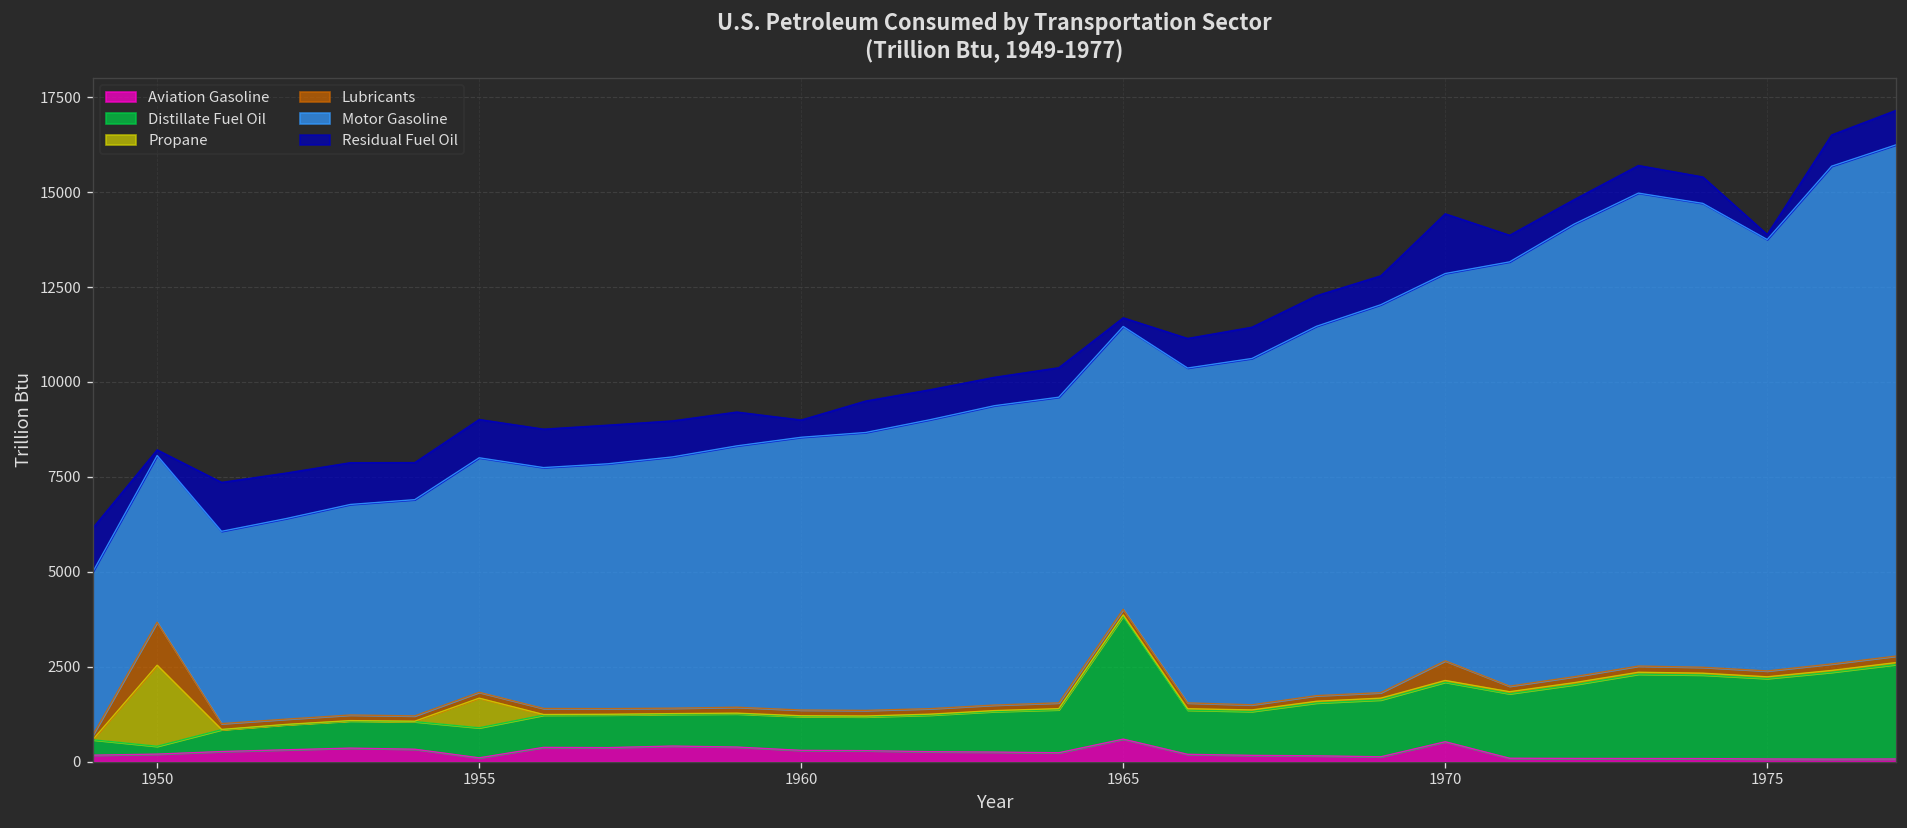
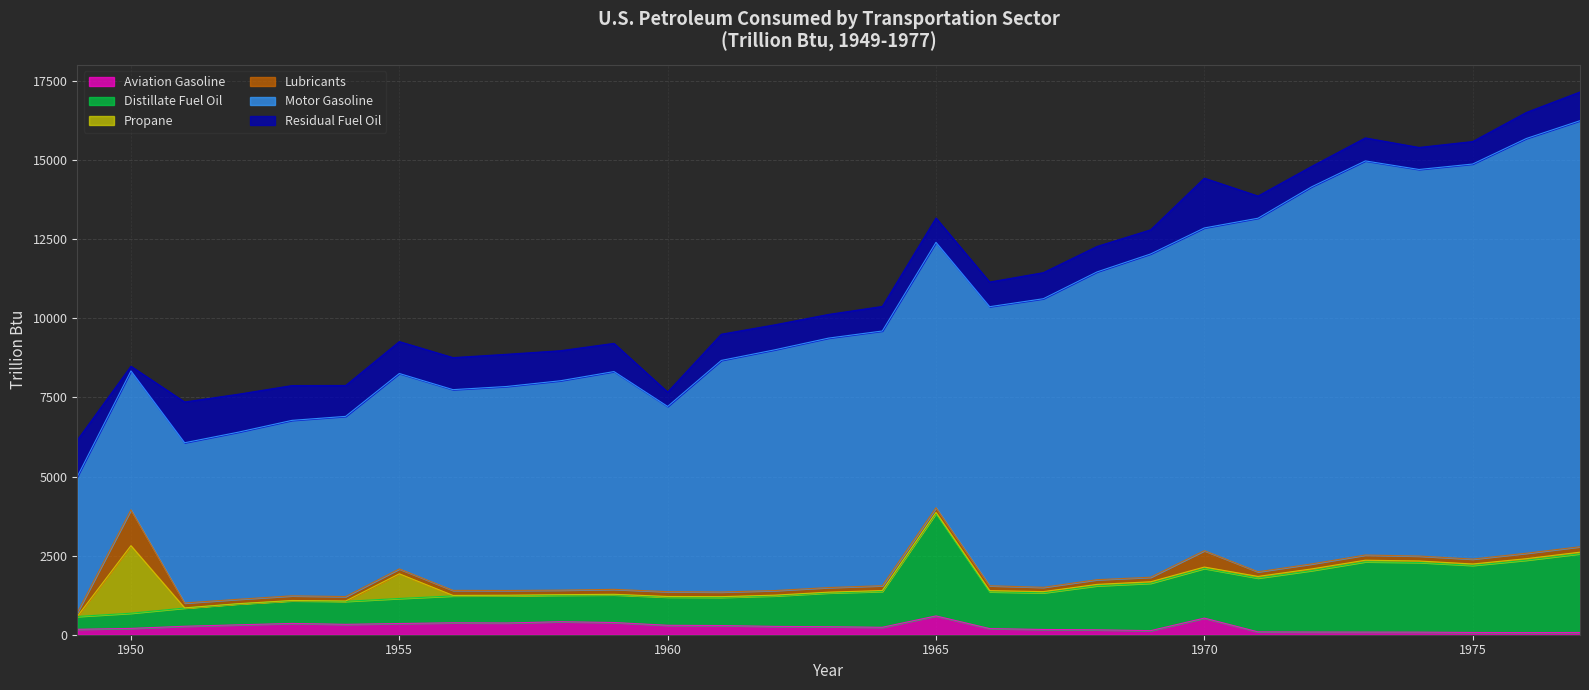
  {
    "Aviation Gasoline": {
      "1950": 200,
-     "1955": 100,
+     "1955": 400,
      "1960": 300,
      "1965": 600,
      "1970": 500,
      "1975": 100
    },
    "Distillate Fuel Oil": {
-     "1950": 200,
+     "1950": 500,
      "1955": 800
    },
    "Propane": {
      "1950": 2100,
      "1955": 800
    },
    "Lubricants": {
      "1950": 1100,
      "1955": 200,
      "1960": 200,
      "1965": 100,
      "1970": 500,
      "1975": 200
    },
    "Motor Gasoline": {
      "1950": 4400,
      "1955": 6200,
-     "1960": 7200,
-     "1965": 7400,
+     "1960": 5900,
+     "1965": 8400,
      "1970": 10200,
-     "1975": 11400
+     "1975": 12500
    },
    "Residual Fuel Oil": {
      "1950": 100,
      "1955": 1000,
      "1960": 500,
-     "1965": 200,
+     "1965": 800,
      "1970": 1600,
-     "1975": 100
+     "1975": 700
    }
  }
